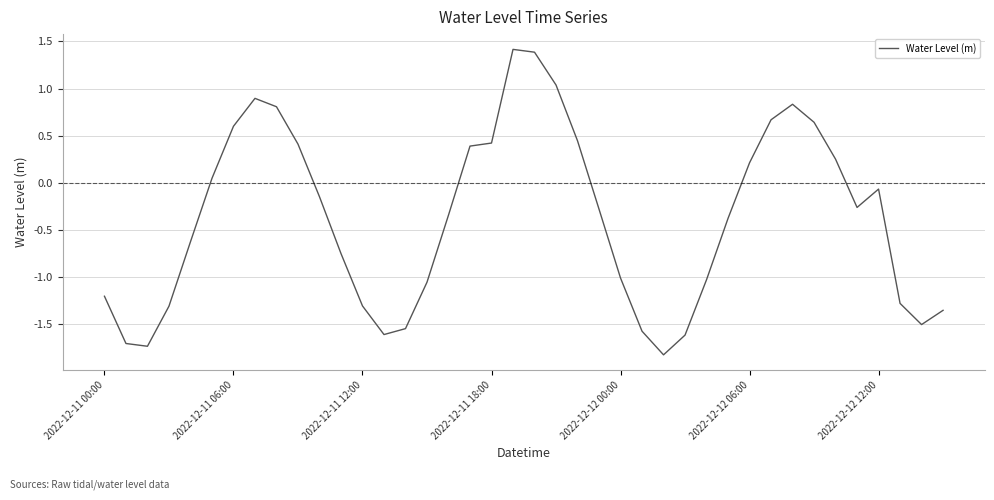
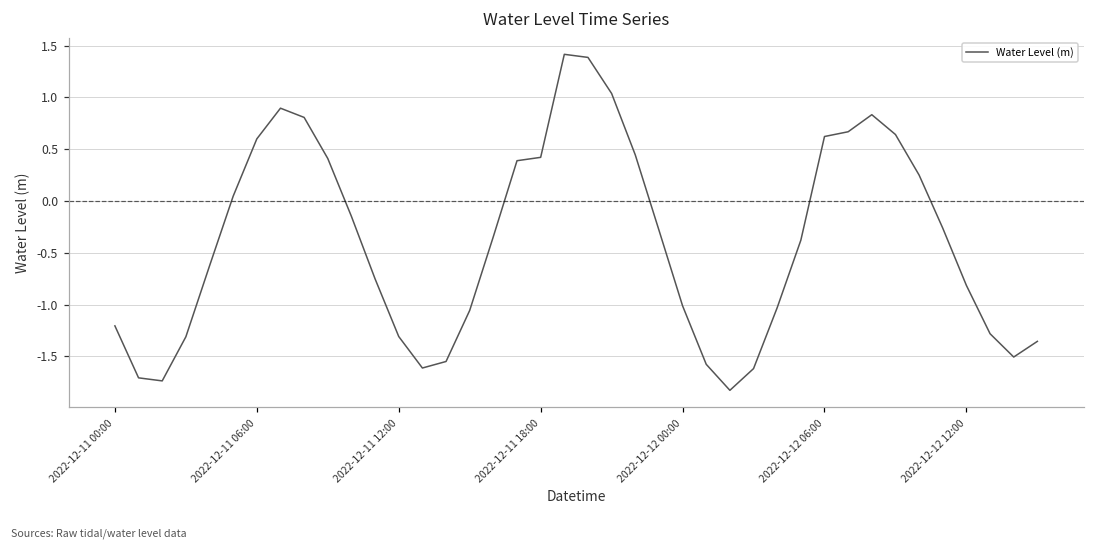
  {
    "2022-12-11 00:00": -1.2,
    "2022-12-11 06:00": 0.6,
    "2022-12-11 12:00": -1.3,
    "2022-12-11 18:00": 0.4,
    "2022-12-12 00:00": -1.0,
-   "2022-12-12 06:00": 0.2,
-   "2022-12-12 12:00": -0.1
+   "2022-12-12 06:00": 0.6,
+   "2022-12-12 12:00": -0.8
  }
